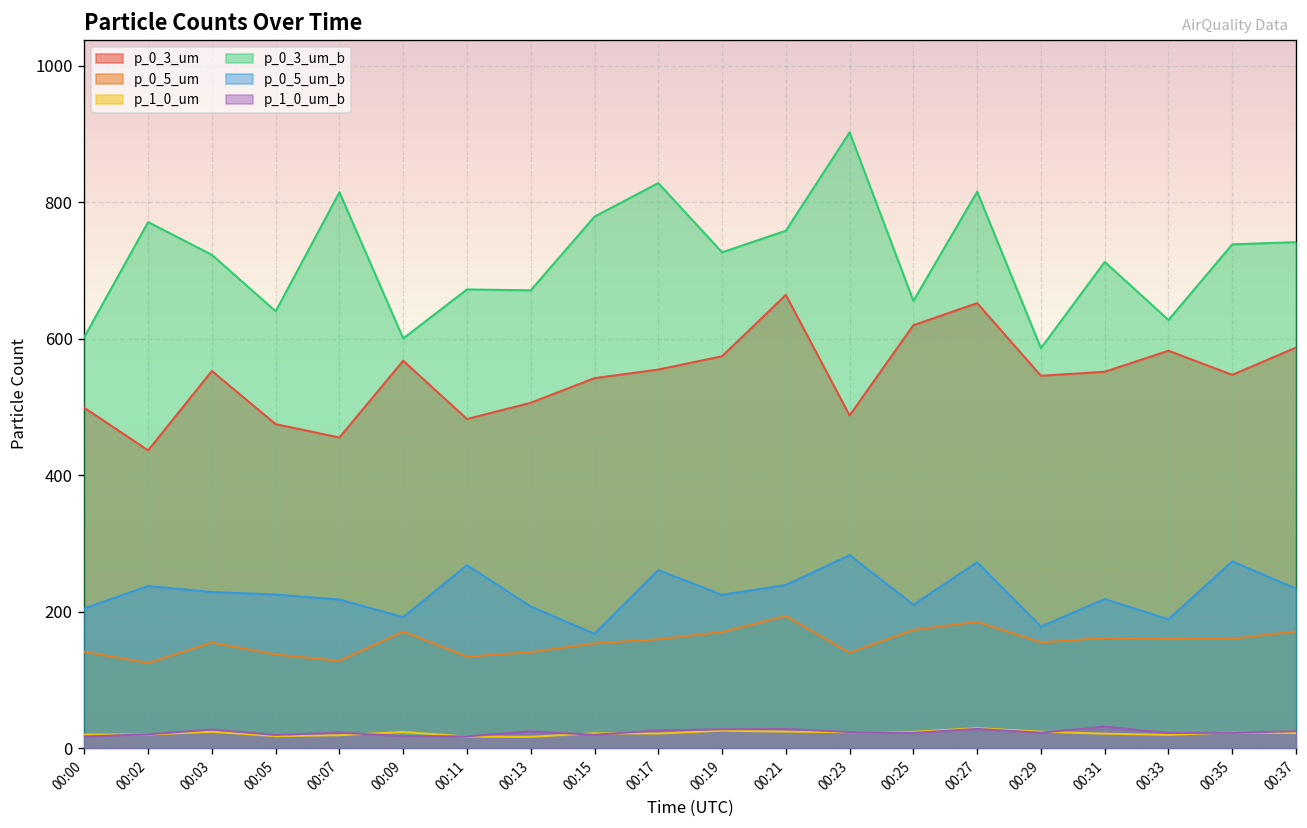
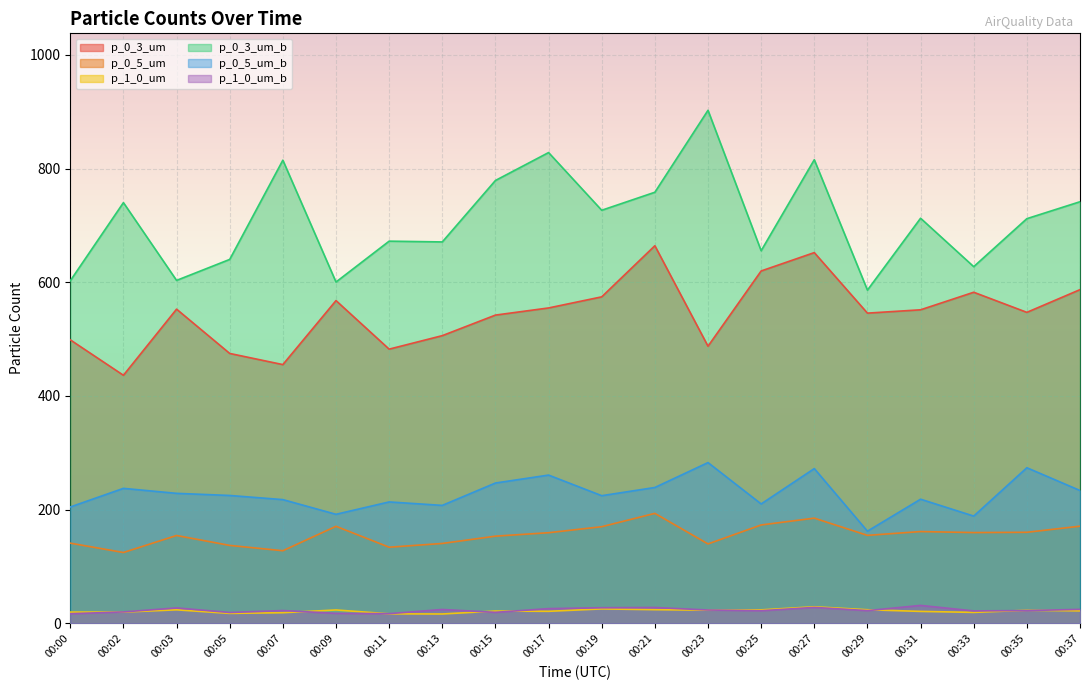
  {
    "p_0_3_um_b": {
      "00:00": 600,
-     "00:02": 770,
-     "00:03": 720,
+     "00:02": 740,
+     "00:03": 600,
      "00:05": 640,
      "00:07": 810,
      "00:09": 600,
      "00:11": 670,
      "00:13": 670,
      "00:15": 780,
      "00:17": 830,
      "00:19": 730,
      "00:21": 760,
      "00:23": 900,
      "00:25": 660,
      "00:27": 820,
      "00:29": 590,
      "00:31": 710,
      "00:33": 630,
-     "00:35": 740,
+     "00:35": 710,
      "00:37": 740
    },
    "p_0_5_um_b": {
      "00:00": 200,
      "00:02": 240,
      "00:03": 230,
      "00:05": 220,
      "00:07": 220,
      "00:09": 190,
-     "00:11": 270,
+     "00:11": 210,
      "00:13": 210,
-     "00:15": 170,
+     "00:15": 250,
      "00:17": 260,
      "00:19": 220,
      "00:21": 240,
      "00:23": 280,
      "00:25": 210,
      "00:27": 270,
-     "00:29": 180,
+     "00:29": 160,
      "00:31": 220,
      "00:33": 190,
      "00:35": 270,
      "00:37": 230
    },
    "p_1_0_um_b": {
      "00:09": 20,
      "00:13": 20,
      "00:17": 30,
      "00:31": 30
    }
  }
